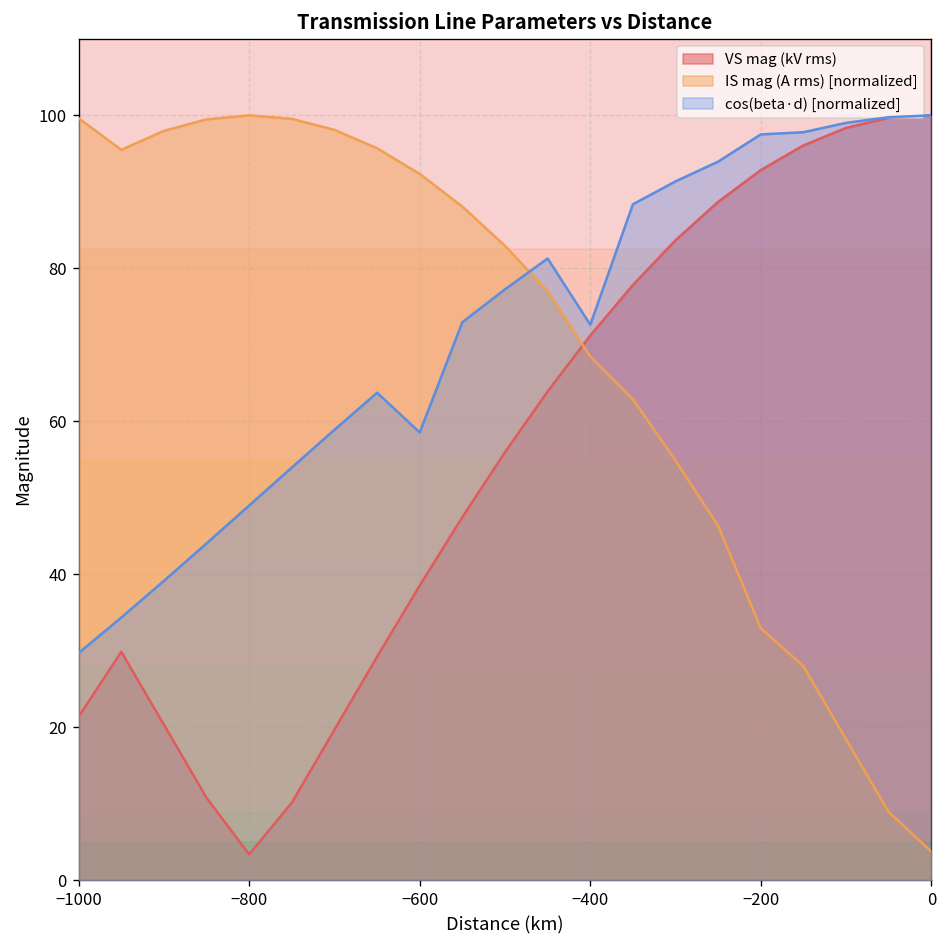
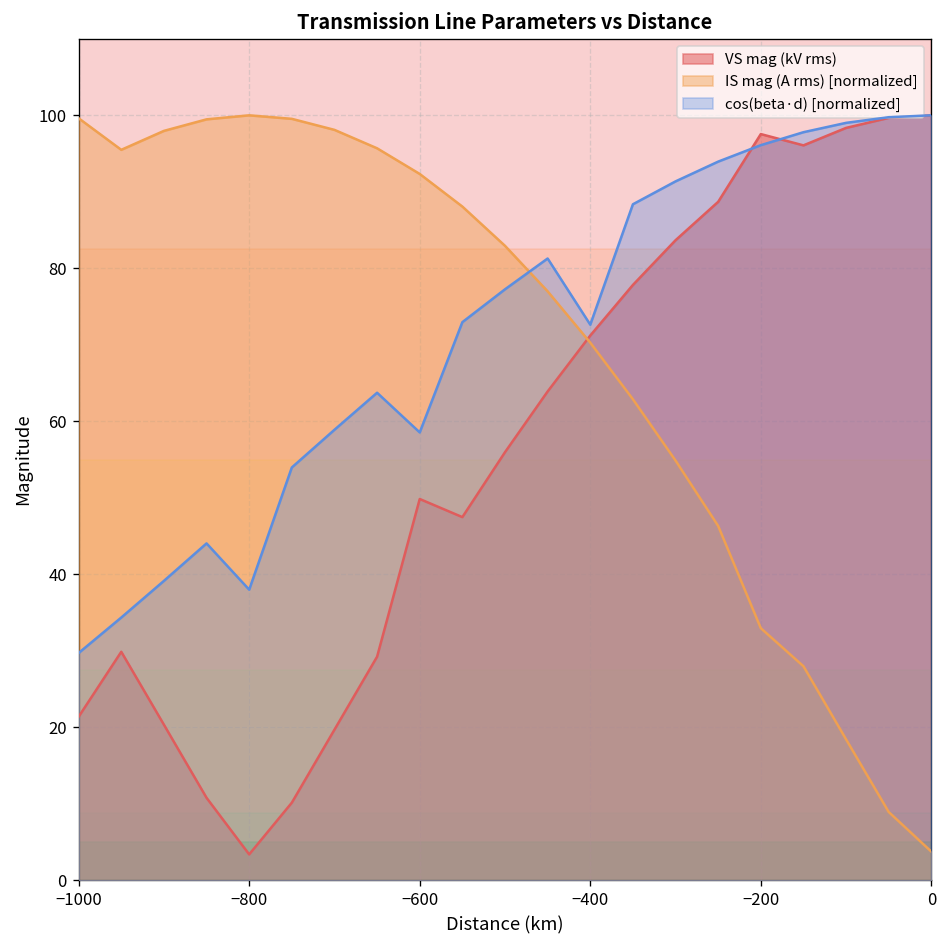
  {
    "VS mag (kV rms)": {
      "−1000": 21,
      "−800": 3,
-     "−600": 39,
+     "−600": 50,
      "−400": 71,
-     "−200": 93
+     "−200": 98
    },
    "IS mag (A rms) [normalized]": {
      "−1000": 100,
      "−800": 100,
      "−600": 92,
-     "−400": 68,
+     "−400": 70,
      "−200": 33,
      "0": 4
    },
    "cos(beta·d) [normalized]": {
      "−1000": 30,
-     "−800": 49,
+     "−800": 38,
      "−600": 59,
      "−400": 73,
-     "−200": 98
+     "−200": 96
    }
  }
